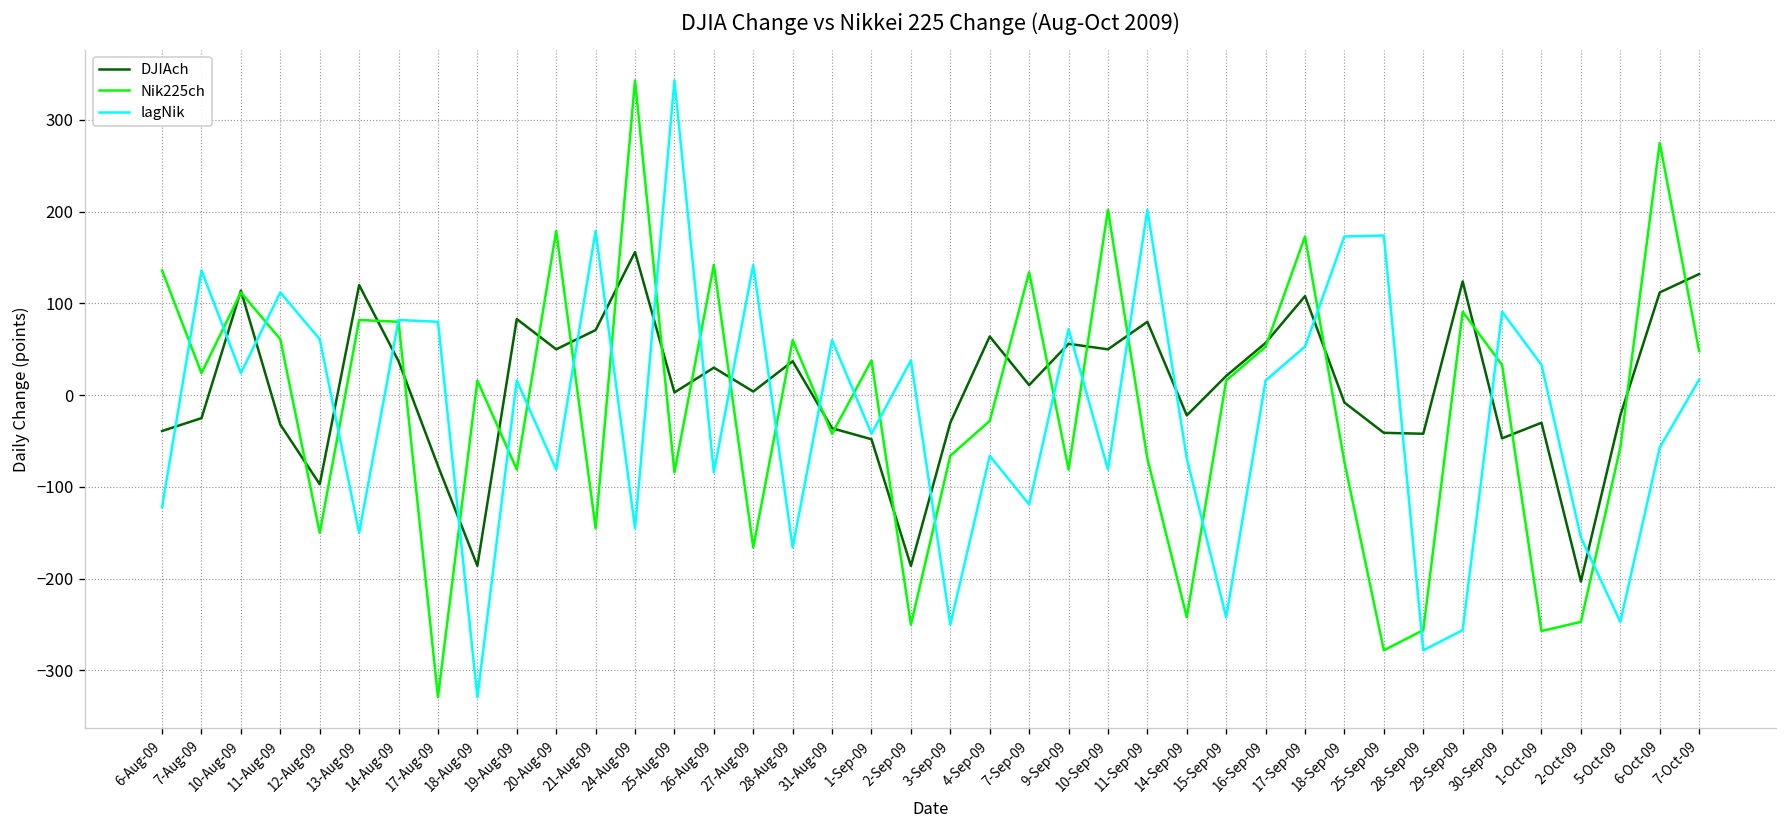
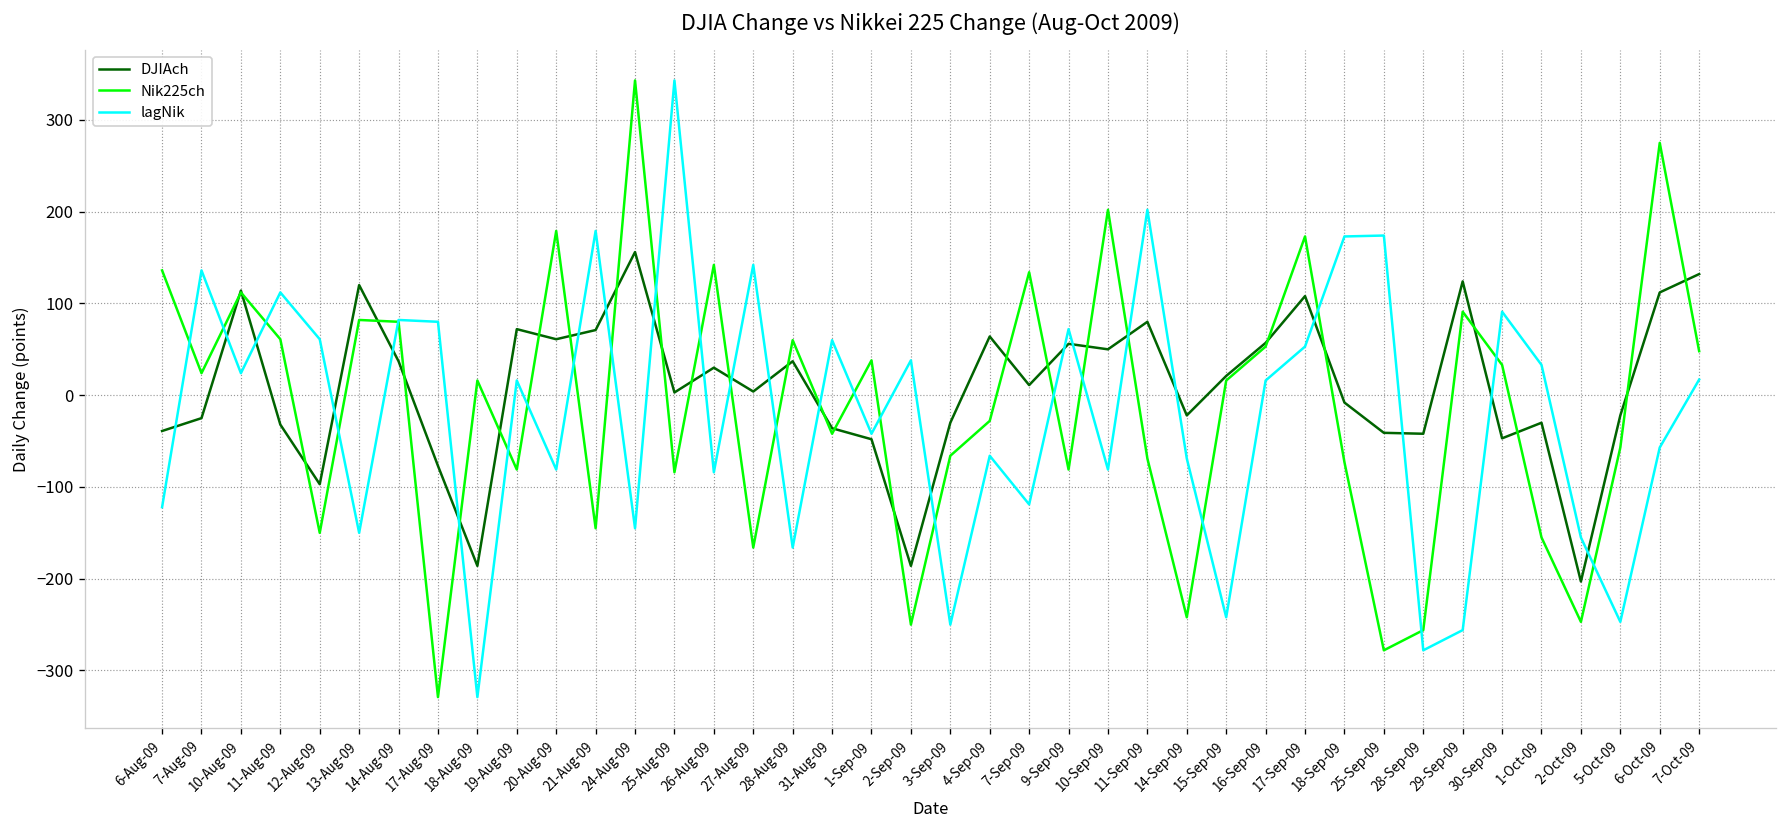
  {
    "DJIAch": {
      "6-Aug-09": -40,
      "7-Aug-09": -30,
      "11-Aug-09": -30,
      "12-Aug-09": -100,
      "13-Aug-09": 120,
      "14-Aug-09": 40,
      "17-Aug-09": -80,
      "18-Aug-09": -190,
-     "19-Aug-09": 80,
-     "20-Aug-09": 50,
+     "19-Aug-09": 70,
+     "20-Aug-09": 60,
      "21-Aug-09": 70,
      "24-Aug-09": 160,
      "25-Aug-09": 0,
      "26-Aug-09": 30,
      "27-Aug-09": 0,
      "28-Aug-09": 40,
      "31-Aug-09": -40,
      "1-Sep-09": -50,
      "2-Sep-09": -190,
      "3-Sep-09": -30,
      "4-Sep-09": 60,
      "7-Sep-09": 10,
      "9-Sep-09": 60,
      "10-Sep-09": 50,
      "11-Sep-09": 80,
      "14-Sep-09": -20,
      "15-Sep-09": 20,
      "16-Sep-09": 60,
      "17-Sep-09": 110,
      "18-Sep-09": -10,
      "25-Sep-09": -40,
      "28-Sep-09": -40,
      "29-Sep-09": 120,
      "30-Sep-09": -50,
      "1-Oct-09": -30,
      "2-Oct-09": -200,
      "5-Oct-09": -20,
      "6-Oct-09": 110,
      "7-Oct-09": 130
    },
    "Nik225ch": {
      "6-Aug-09": 140,
      "7-Aug-09": 20,
      "11-Aug-09": 60,
      "12-Aug-09": -150,
      "13-Aug-09": 80,
      "17-Aug-09": -330,
      "18-Aug-09": 20,
      "19-Aug-09": -80,
      "20-Aug-09": 180,
      "21-Aug-09": -150,
      "24-Aug-09": 340,
      "25-Aug-09": -80,
      "26-Aug-09": 140,
      "27-Aug-09": -170,
      "28-Aug-09": 60,
      "31-Aug-09": -40,
      "1-Sep-09": 40,
      "2-Sep-09": -250,
      "3-Sep-09": -70,
      "4-Sep-09": -30,
      "7-Sep-09": 130,
      "9-Sep-09": -80,
      "10-Sep-09": 200,
      "11-Sep-09": -70,
      "14-Sep-09": -240,
      "15-Sep-09": 20,
      "16-Sep-09": 50,
      "17-Sep-09": 170,
      "18-Sep-09": -70,
      "25-Sep-09": -280,
      "28-Sep-09": -260,
      "29-Sep-09": 90,
      "30-Sep-09": 30,
-     "1-Oct-09": -260,
+     "1-Oct-09": -160,
      "2-Oct-09": -250,
      "5-Oct-09": -60,
      "6-Oct-09": 280,
      "7-Oct-09": 50
    },
    "lagNik": {
      "6-Aug-09": -120,
      "7-Aug-09": 140,
      "10-Aug-09": 20,
      "11-Aug-09": 110,
      "12-Aug-09": 60,
      "13-Aug-09": -150,
      "17-Aug-09": 80,
      "18-Aug-09": -330,
      "19-Aug-09": 20,
      "20-Aug-09": -80,
      "21-Aug-09": 180,
      "24-Aug-09": -150,
      "25-Aug-09": 340,
      "26-Aug-09": -80,
      "27-Aug-09": 140,
      "28-Aug-09": -170,
      "31-Aug-09": 60,
      "1-Sep-09": -40,
      "2-Sep-09": 40,
      "3-Sep-09": -250,
      "4-Sep-09": -70,
      "7-Sep-09": -120,
      "9-Sep-09": 70,
      "10-Sep-09": -80,
      "11-Sep-09": 200,
      "14-Sep-09": -70,
      "15-Sep-09": -240,
      "16-Sep-09": 20,
      "17-Sep-09": 50,
      "18-Sep-09": 170,
      "25-Sep-09": 170,
      "28-Sep-09": -280,
      "29-Sep-09": -260,
      "30-Sep-09": 90,
      "1-Oct-09": 30,
      "2-Oct-09": -160,
      "5-Oct-09": -250,
      "6-Oct-09": -60,
      "7-Oct-09": 20
    }
  }
